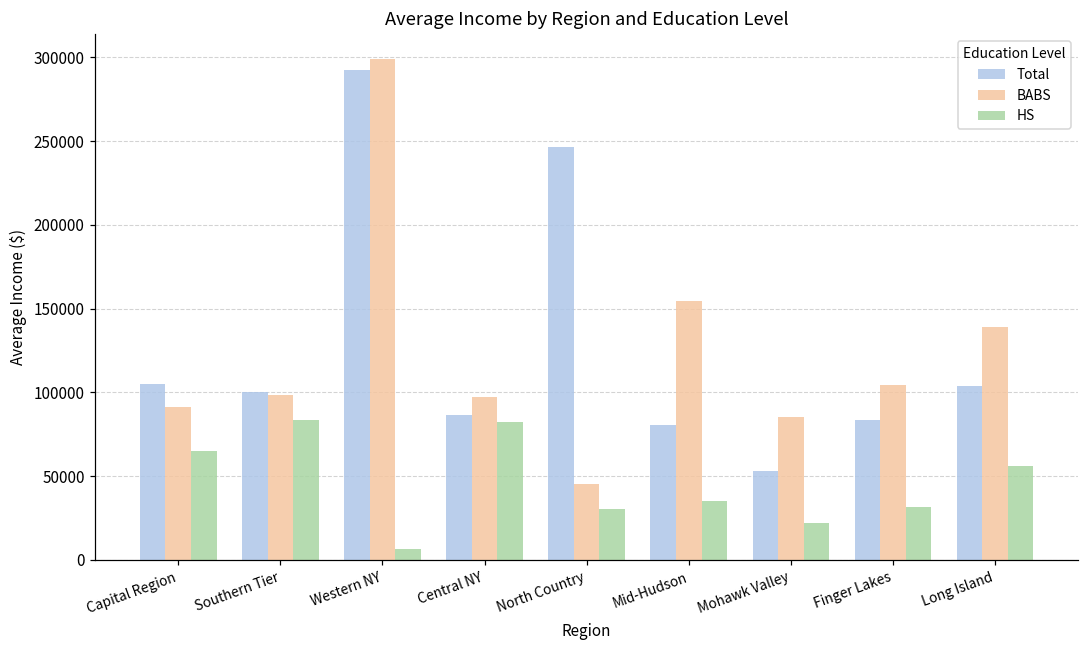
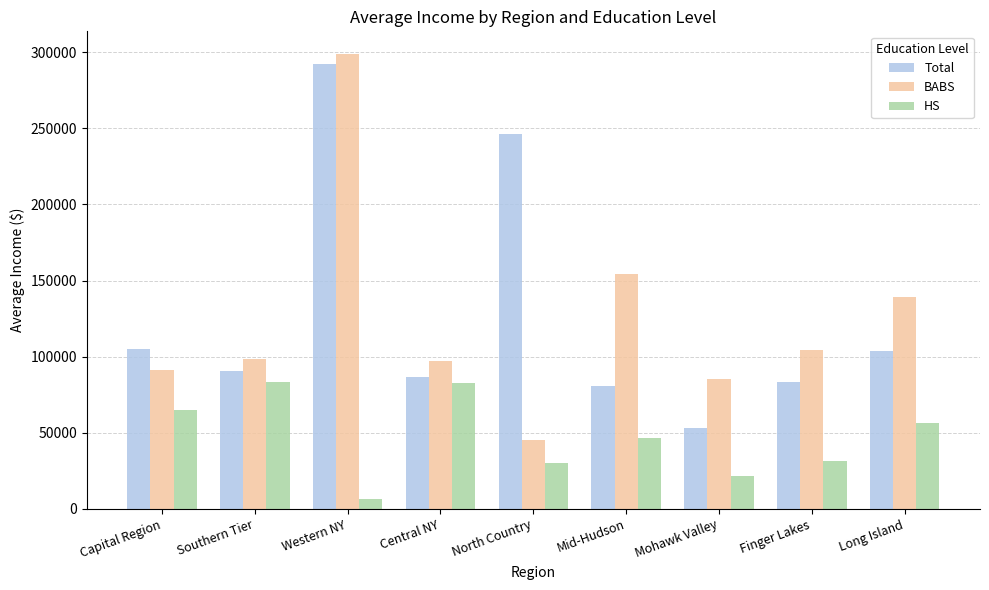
  {
    "Total": {
      "Capital Region": 105000,
-     "Southern Tier": 100000,
+     "Southern Tier": 90000,
      "Western NY": 292000,
      "Central NY": 86000,
      "North Country": 246000,
      "Mid-Hudson": 81000,
      "Mohawk Valley": 53000,
      "Finger Lakes": 84000,
      "Long Island": 104000
    },
    "BABS": {
      "Capital Region": 92000,
      "Southern Tier": 98000,
      "Western NY": 299000,
      "Central NY": 97000,
      "North Country": 45000,
      "Mid-Hudson": 154000,
      "Mohawk Valley": 85000,
      "Finger Lakes": 104000,
      "Long Island": 139000
    },
    "HS": {
      "Capital Region": 65000,
      "Southern Tier": 83000,
      "Western NY": 6000,
      "Central NY": 82000,
      "North Country": 30000,
-     "Mid-Hudson": 35000,
+     "Mid-Hudson": 46000,
      "Mohawk Valley": 22000,
      "Finger Lakes": 31000,
      "Long Island": 56000
    }
  }
